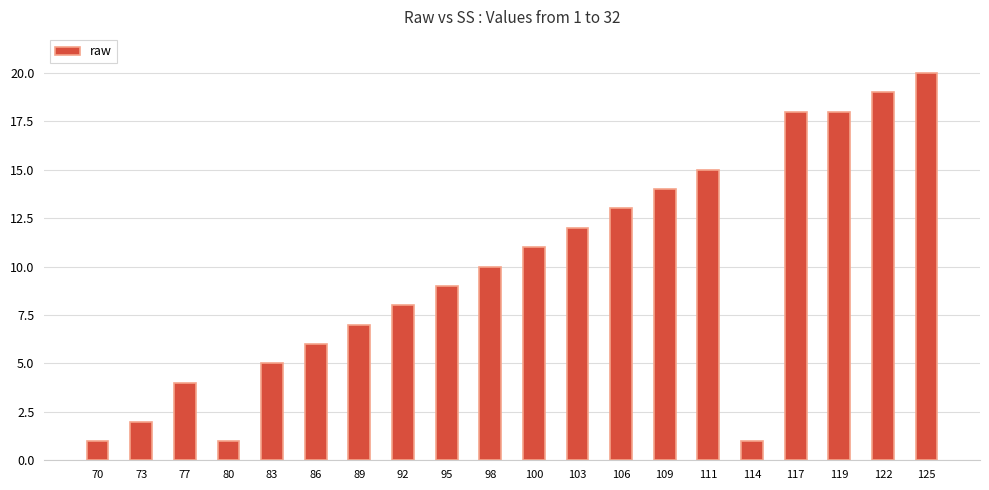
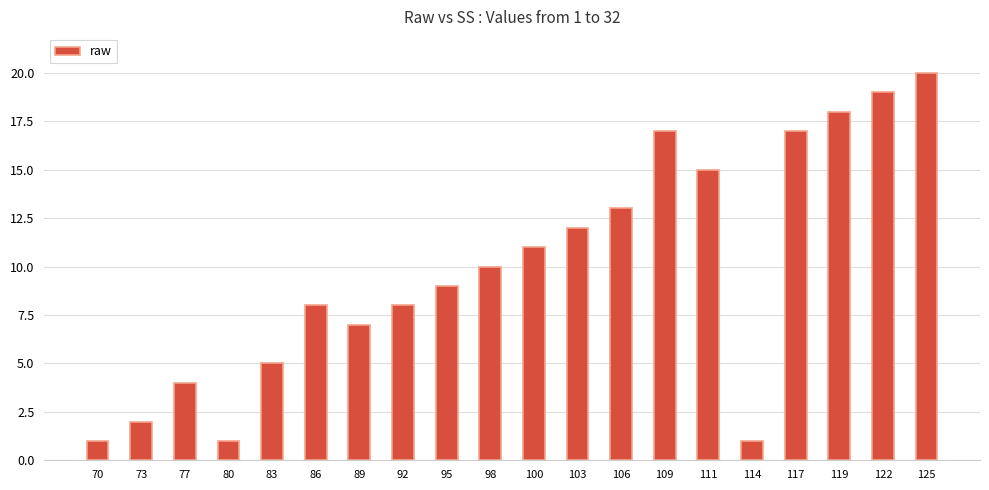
  {
    "70": 1,
    "73": 2,
    "77": 4,
    "80": 1,
    "83": 5,
-   "86": 6,
+   "86": 8,
    "89": 7,
    "92": 8,
    "95": 9,
    "98": 10,
    "100": 11,
    "103": 12,
    "106": 13,
-   "109": 14,
+   "109": 17,
    "111": 15,
    "114": 1,
-   "117": 18,
+   "117": 17,
    "119": 18,
    "122": 19,
    "125": 20
  }
